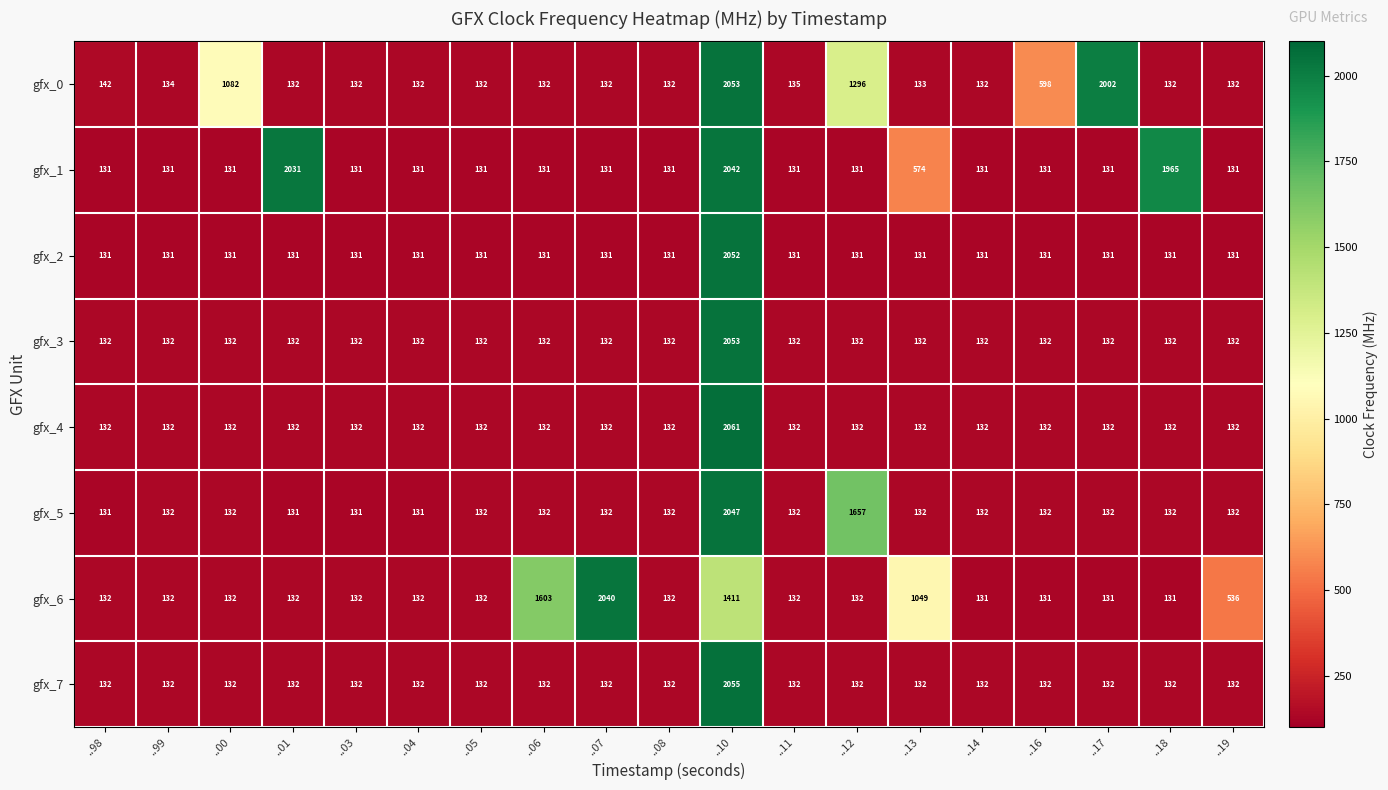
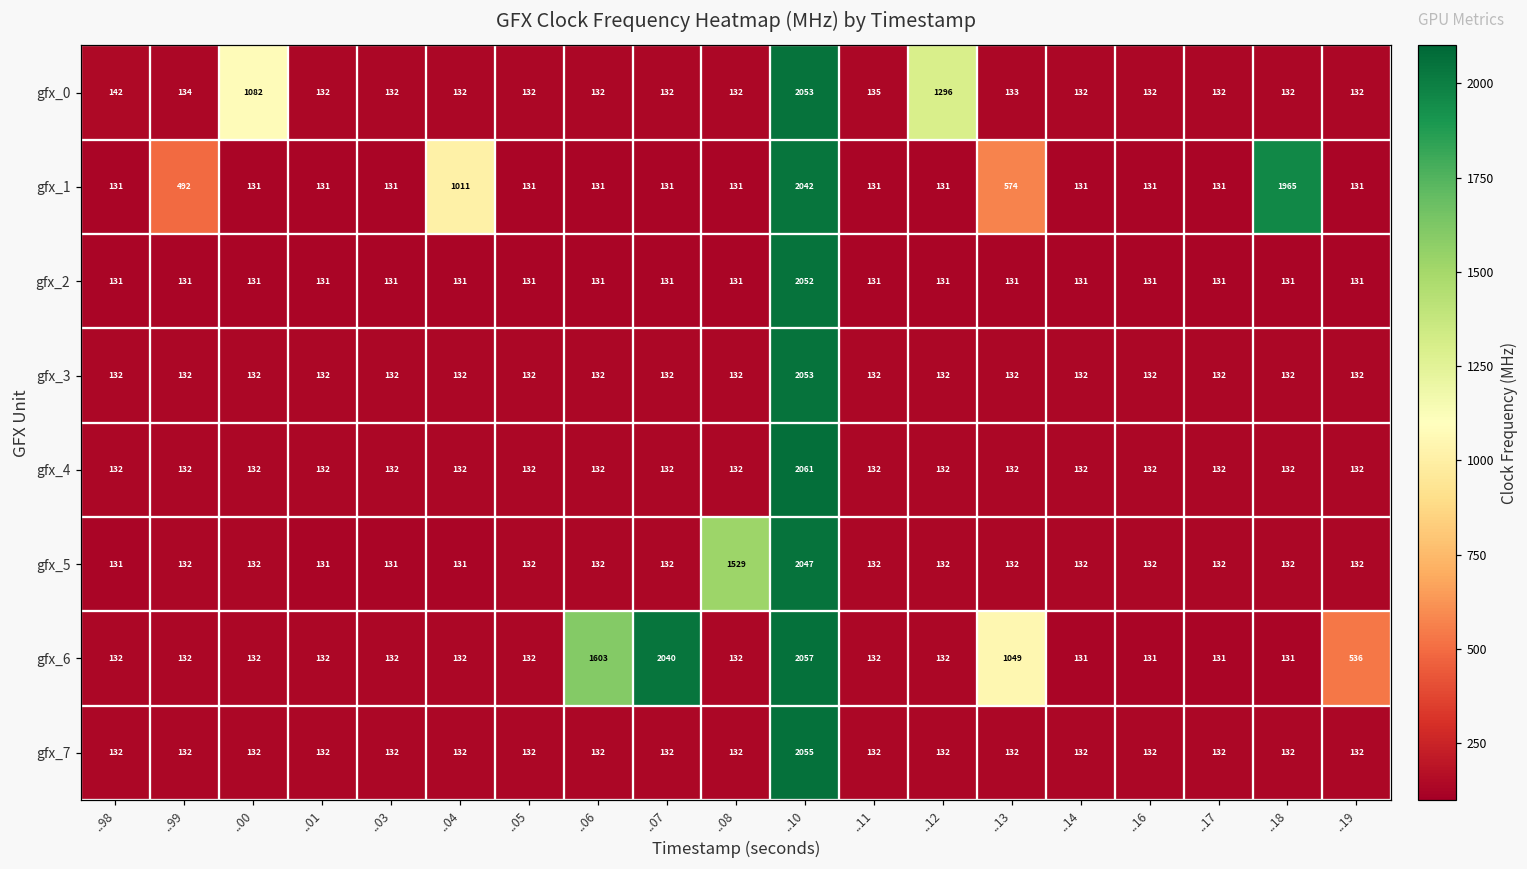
  {
    "gfx_0": {
      "..98": 142,
      "..99": 134,
      "..00": 1082,
      "..01": 132,
      "..03": 132,
      "..04": 132,
      "..05": 132,
      "..06": 132,
      "..07": 132,
      "..08": 132,
      "..10": 2053,
      "..11": 135,
      "..12": 1296,
      "..13": 133,
      "..14": 132,
-     "..16": 598,
-     "..17": 2002,
+     "..16": 132,
+     "..17": 132,
      "..18": 132,
      "..19": 132
    },
    "gfx_1": {
      "..98": 131,
-     "..99": 131,
+     "..99": 492,
      "..00": 131,
-     "..01": 2031,
+     "..01": 131,
      "..03": 131,
-     "..04": 131,
+     "..04": 1011,
      "..05": 131,
      "..06": 131,
      "..07": 131,
      "..08": 131,
      "..10": 2042,
      "..11": 131,
      "..12": 131,
      "..13": 574,
      "..14": 131,
      "..16": 131,
      "..17": 131,
      "..18": 1965,
      "..19": 131
    },
    "gfx_2": {
      "..98": 131,
      "..99": 131,
      "..00": 131,
      "..01": 131,
      "..03": 131,
      "..04": 131,
      "..05": 131,
      "..06": 131,
      "..07": 131,
      "..08": 131,
      "..10": 2052,
      "..11": 131,
      "..12": 131,
      "..13": 131,
      "..14": 131,
      "..16": 131,
      "..17": 131,
      "..18": 131,
      "..19": 131
    },
    "gfx_3": {
      "..98": 132,
      "..99": 132,
      "..00": 132,
      "..01": 132,
      "..03": 132,
      "..04": 132,
      "..05": 132,
      "..06": 132,
      "..07": 132,
      "..08": 132,
      "..10": 2053,
      "..11": 132,
      "..12": 132,
      "..13": 132,
      "..14": 132,
      "..16": 132,
      "..17": 132,
      "..18": 132,
      "..19": 132
    },
    "gfx_4": {
      "..98": 132,
      "..99": 132,
      "..00": 132,
      "..01": 132,
      "..03": 132,
      "..04": 132,
      "..05": 132,
      "..06": 132,
      "..07": 132,
      "..08": 132,
      "..10": 2061,
      "..11": 132,
      "..12": 132,
      "..13": 132,
      "..14": 132,
      "..16": 132,
      "..17": 132,
      "..18": 132,
      "..19": 132
    },
    "gfx_5": {
      "..98": 131,
      "..99": 132,
      "..00": 132,
      "..01": 131,
      "..03": 131,
      "..04": 131,
      "..05": 132,
      "..06": 132,
      "..07": 132,
-     "..08": 132,
+     "..08": 1529,
      "..10": 2047,
      "..11": 132,
-     "..12": 1657,
+     "..12": 132,
      "..13": 132,
      "..14": 132,
      "..16": 132,
      "..17": 132,
      "..18": 132,
      "..19": 132
    },
    "gfx_6": {
      "..98": 132,
      "..99": 132,
      "..00": 132,
      "..01": 132,
      "..03": 132,
      "..04": 132,
      "..05": 132,
      "..06": 1603,
      "..07": 2040,
      "..08": 132,
-     "..10": 1411,
+     "..10": 2057,
      "..11": 132,
      "..12": 132,
      "..13": 1049,
      "..14": 131,
      "..16": 131,
      "..17": 131,
      "..18": 131,
      "..19": 536
    },
    "gfx_7": {
      "..98": 132,
      "..99": 132,
      "..00": 132,
      "..01": 132,
      "..03": 132,
      "..04": 132,
      "..05": 132,
      "..06": 132,
      "..07": 132,
      "..08": 132,
      "..10": 2055,
      "..11": 132,
      "..12": 132,
      "..13": 132,
      "..14": 132,
      "..16": 132,
      "..17": 132,
      "..18": 132,
      "..19": 132
    }
  }
